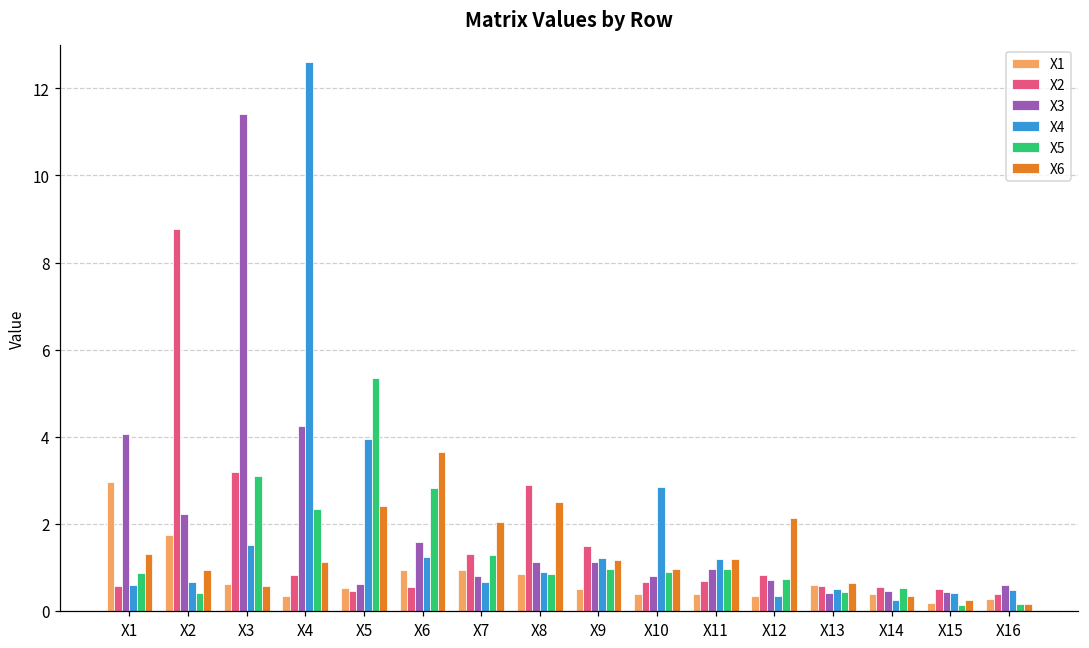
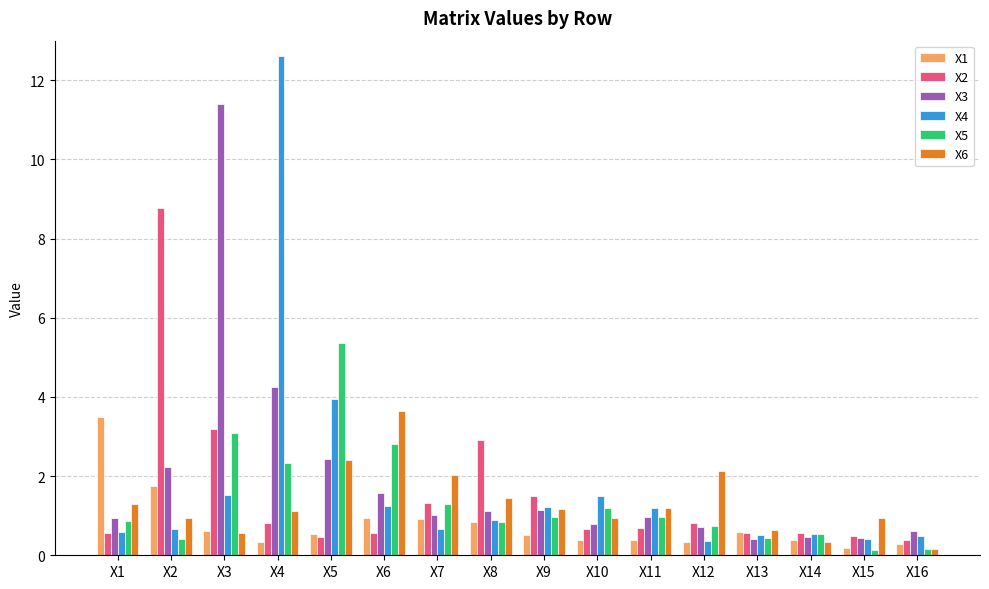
  {
    "X1": {
-     "X1": 3.0,
+     "X1": 3.5,
      "X2": 1.7,
      "X3": 0.6,
      "X4": 0.3,
      "X5": 0.5,
      "X6": 0.9,
      "X7": 0.9,
      "X8": 0.8,
      "X9": 0.5,
      "X10": 0.4,
      "X11": 0.4,
      "X12": 0.3,
      "X13": 0.6,
      "X14": 0.4,
      "X15": 0.2,
      "X16": 0.3
    },
    "X2": {
      "X1": 0.6,
      "X2": 8.8,
      "X3": 3.2,
      "X4": 0.8,
      "X5": 0.5,
      "X6": 0.6,
      "X7": 1.3,
      "X8": 2.9,
      "X9": 1.5,
      "X10": 0.7,
      "X11": 0.7,
      "X12": 0.8,
      "X13": 0.6,
      "X14": 0.6,
      "X15": 0.5,
      "X16": 0.4
    },
    "X3": {
-     "X1": 4.1,
+     "X1": 0.9,
      "X2": 2.2,
      "X3": 11.4,
      "X4": 4.2,
-     "X5": 0.6,
+     "X5": 2.4,
      "X6": 1.6,
-     "X7": 0.8,
+     "X7": 1.0,
      "X8": 1.1,
      "X9": 1.1,
      "X10": 0.8,
      "X11": 1.0,
      "X12": 0.7,
      "X13": 0.4,
      "X14": 0.5,
      "X15": 0.4,
      "X16": 0.6
    },
    "X4": {
      "X1": 0.6,
      "X2": 0.7,
      "X3": 1.5,
      "X4": 12.6,
      "X5": 3.9,
      "X6": 1.2,
      "X7": 0.7,
      "X8": 0.9,
      "X9": 1.2,
-     "X10": 2.8,
+     "X10": 1.5,
      "X11": 1.2,
      "X12": 0.3,
      "X13": 0.5,
-     "X14": 0.2,
+     "X14": 0.5,
      "X15": 0.4,
      "X16": 0.5
    },
    "X5": {
      "X1": 0.9,
      "X2": 0.4,
      "X3": 3.1,
      "X4": 2.3,
      "X5": 5.4,
      "X6": 2.8,
      "X7": 1.3,
      "X8": 0.8,
      "X9": 1.0,
-     "X10": 0.9,
+     "X10": 1.2,
      "X11": 1.0,
      "X12": 0.7,
      "X13": 0.4,
      "X14": 0.5,
      "X15": 0.1,
      "X16": 0.2
    },
    "X6": {
      "X1": 1.3,
      "X2": 0.9,
      "X3": 0.6,
      "X4": 1.1,
      "X5": 2.4,
      "X6": 3.6,
      "X7": 2.0,
-     "X8": 2.5,
+     "X8": 1.4,
      "X9": 1.2,
      "X10": 1.0,
      "X11": 1.2,
      "X12": 2.1,
      "X13": 0.6,
      "X14": 0.3,
-     "X15": 0.3,
+     "X15": 0.9,
      "X16": 0.2
    }
  }
